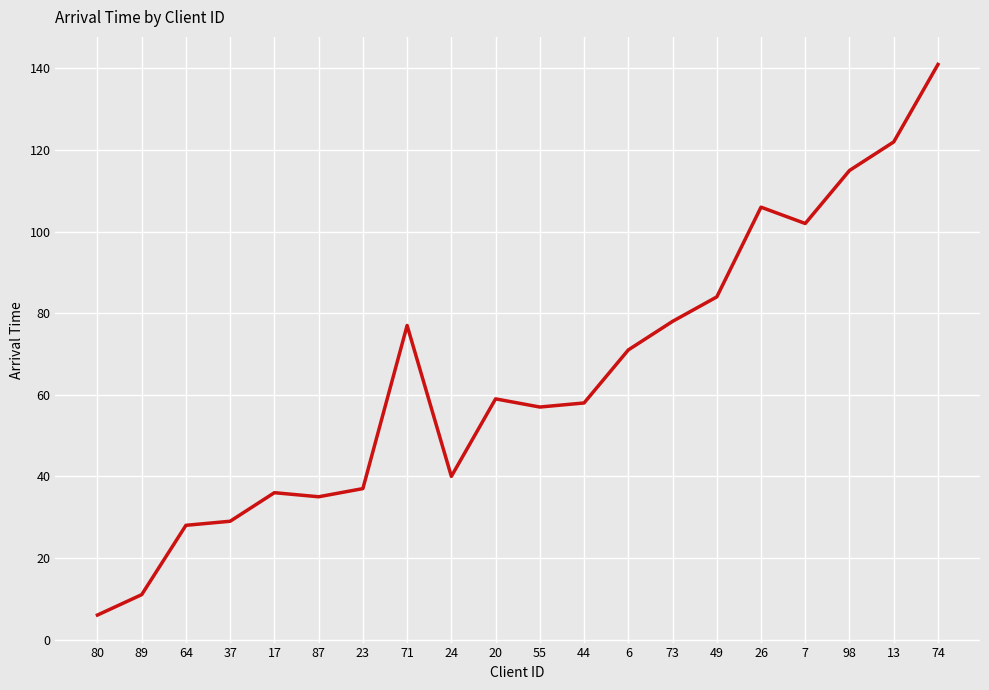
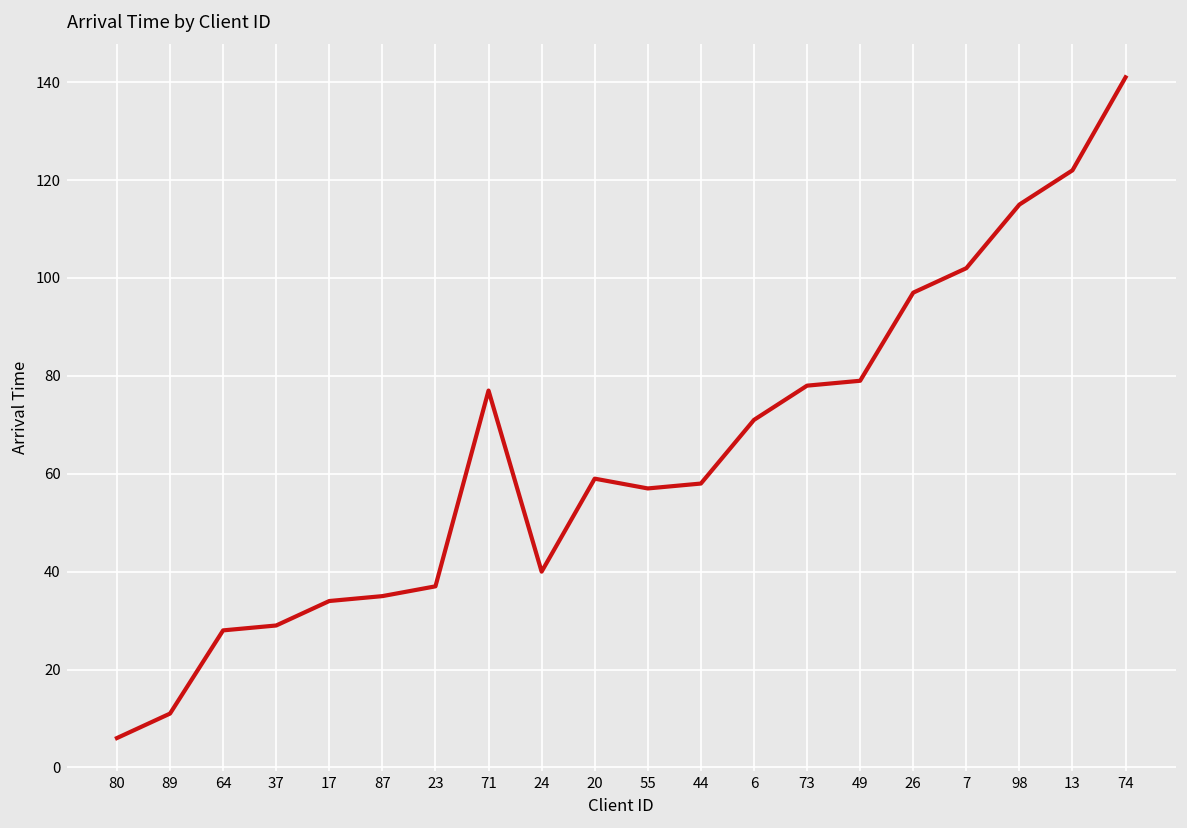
  {
    "80": 6,
    "89": 11,
    "64": 28,
    "37": 29,
-   "17": 36,
+   "17": 34,
    "87": 35,
    "23": 37,
    "71": 77,
    "24": 40,
    "20": 59,
    "55": 57,
    "44": 58,
    "6": 71,
    "73": 78,
-   "49": 84,
-   "26": 106,
+   "49": 79,
+   "26": 97,
    "7": 102,
    "98": 115,
    "13": 122,
    "74": 141
  }
